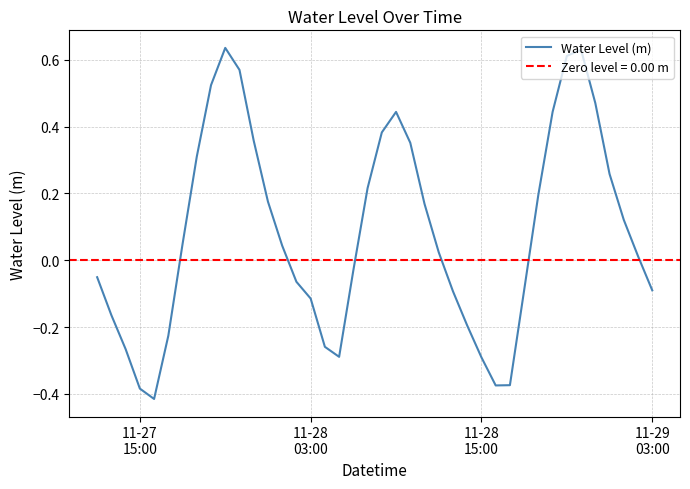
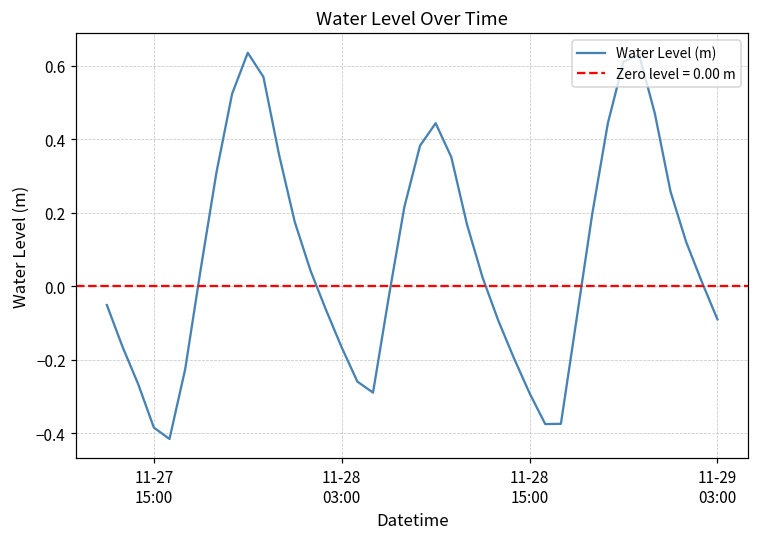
  {
    "11-27 15:00": -0.38,
-   "11-28 03:00": -0.11,
+   "11-28 03:00": -0.17,
    "11-28 15:00": -0.29,
    "11-29 03:00": -0.09
  }
